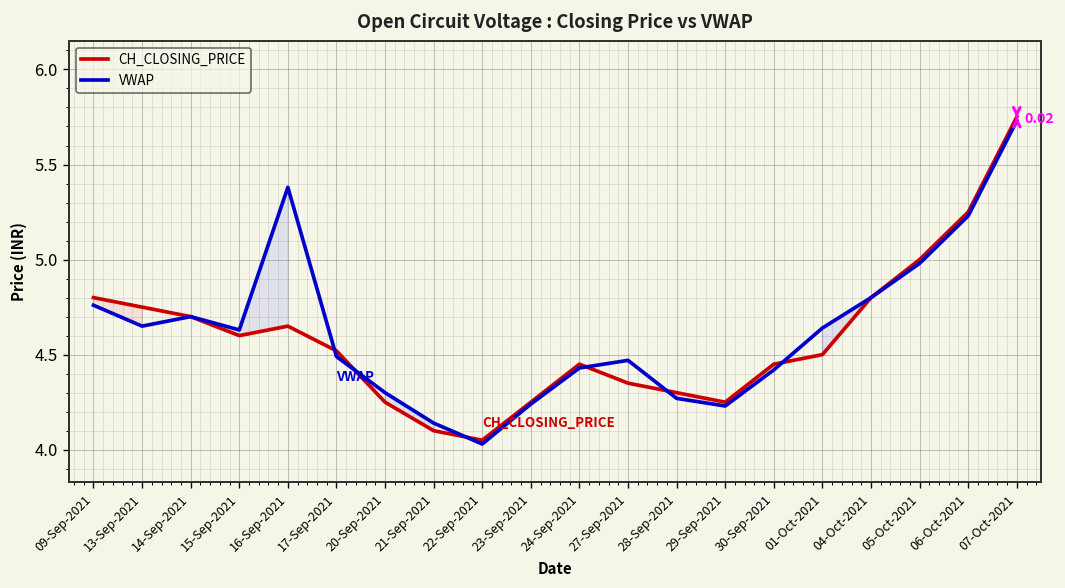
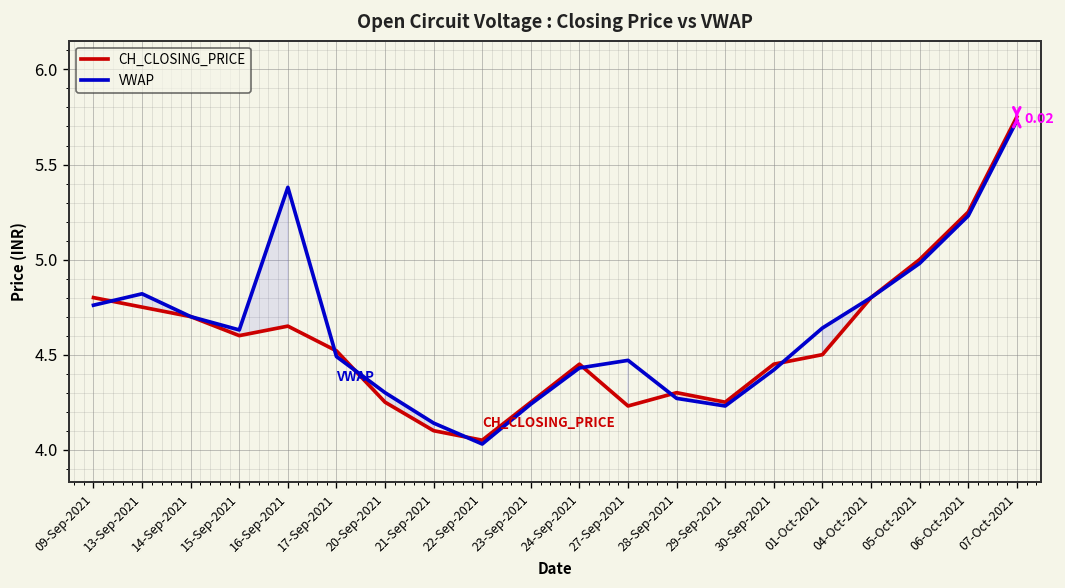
  {
    "CH_CLOSING_PRICE": {
      "09-Sep-2021": 4.80,
      "13-Sep-2021": 4.75,
      "15-Sep-2021": 4.60,
      "16-Sep-2021": 4.65,
      "17-Sep-2021": 4.52,
      "20-Sep-2021": 4.25,
      "21-Sep-2021": 4.10,
      "22-Sep-2021": 4.05,
      "24-Sep-2021": 4.45,
-     "27-Sep-2021": 4.35,
+     "27-Sep-2021": 4.23,
      "28-Sep-2021": 4.30,
      "29-Sep-2021": 4.25,
      "30-Sep-2021": 4.45,
      "01-Oct-2021": 4.50,
      "05-Oct-2021": 5.00,
      "06-Oct-2021": 5.25
    },
    "VWAP": {
      "09-Sep-2021": 4.76,
-     "13-Sep-2021": 4.65,
+     "13-Sep-2021": 4.82,
      "15-Sep-2021": 4.63,
      "16-Sep-2021": 5.38,
      "17-Sep-2021": 4.49,
      "20-Sep-2021": 4.30,
      "21-Sep-2021": 4.14,
      "22-Sep-2021": 4.03,
      "24-Sep-2021": 4.43,
      "27-Sep-2021": 4.47,
      "28-Sep-2021": 4.27,
      "29-Sep-2021": 4.23,
      "30-Sep-2021": 4.42,
      "01-Oct-2021": 4.64,
      "05-Oct-2021": 4.98,
      "06-Oct-2021": 5.23
    }
  }
